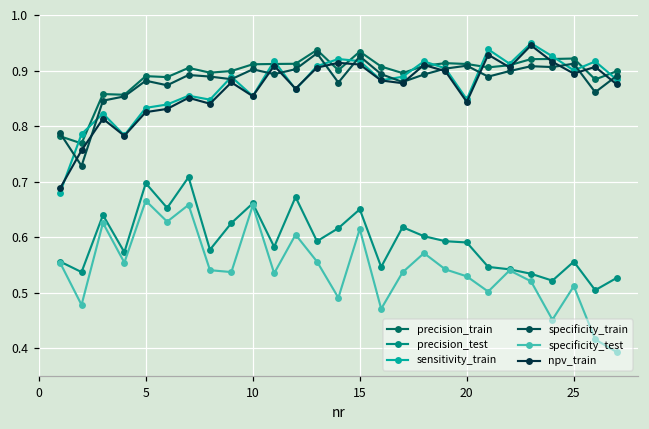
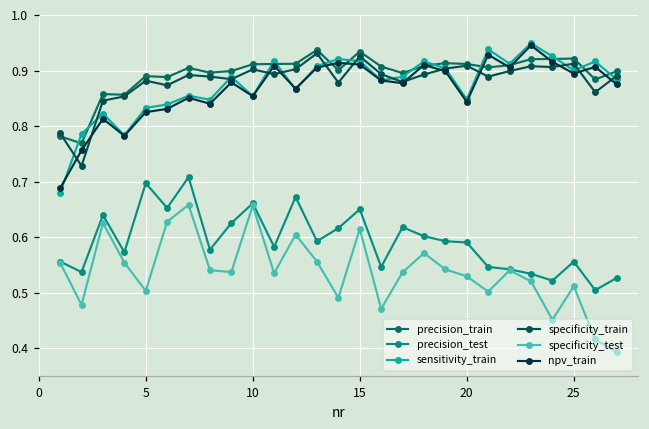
  {
    "specificity_test": {
-     "5": 0.67,
+     "5": 0.50,
      "15": 0.61,
      "20": 0.53,
      "25": 0.51
    }
  }
